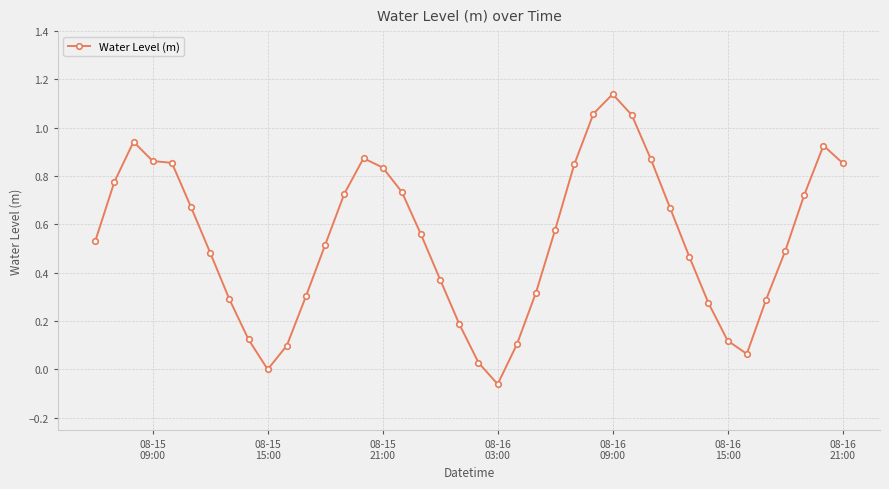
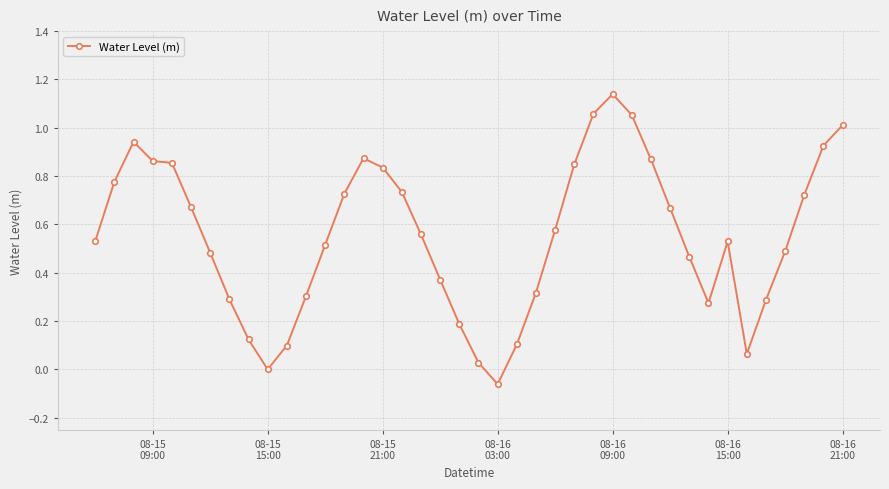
  {
    "08-15 09:00": 0.86,
    "08-15 15:00": 0.00,
    "08-15 21:00": 0.84,
    "08-16 03:00": -0.06,
    "08-16 09:00": 1.14,
-   "08-16 15:00": 0.12,
-   "08-16 21:00": 0.85
+   "08-16 15:00": 0.53,
+   "08-16 21:00": 1.01
  }
